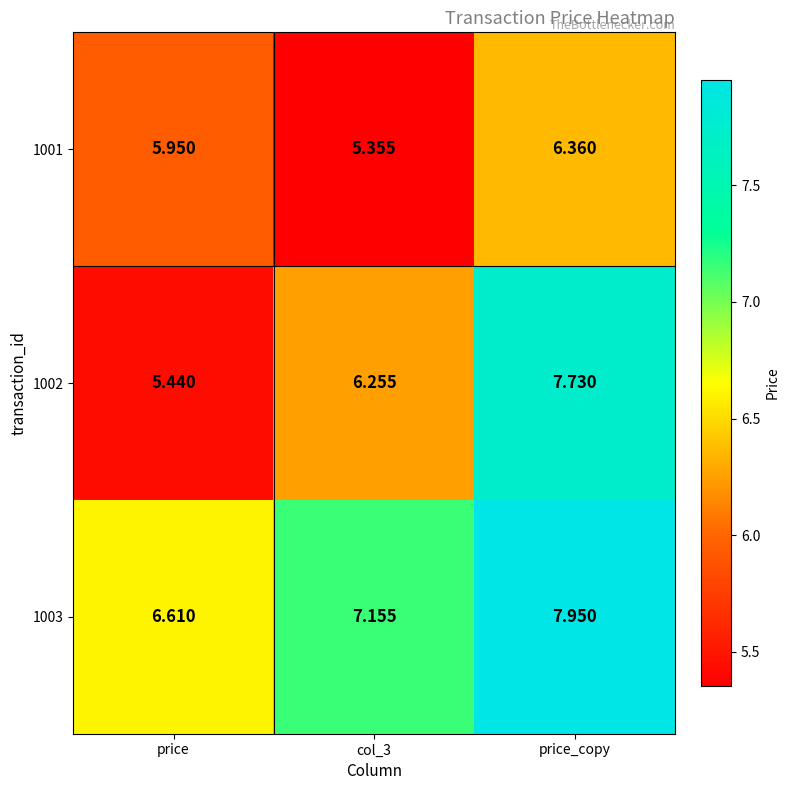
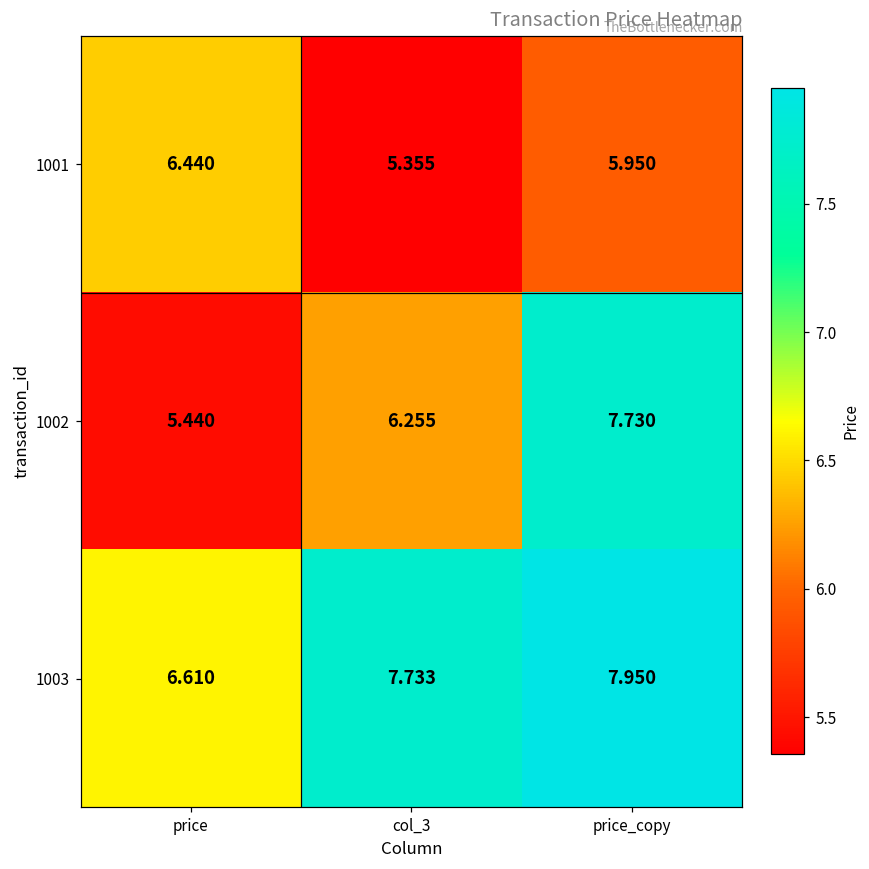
  {
    "1001": {
-     "price": 5.950,
+     "price": 6.440,
      "col_3": 5.355,
-     "price_copy": 6.360
+     "price_copy": 5.950
    },
    "1002": {
      "price": 5.440,
      "col_3": 6.255,
      "price_copy": 7.730
    },
    "1003": {
      "price": 6.610,
-     "col_3": 7.155,
+     "col_3": 7.733,
      "price_copy": 7.950
    }
  }
